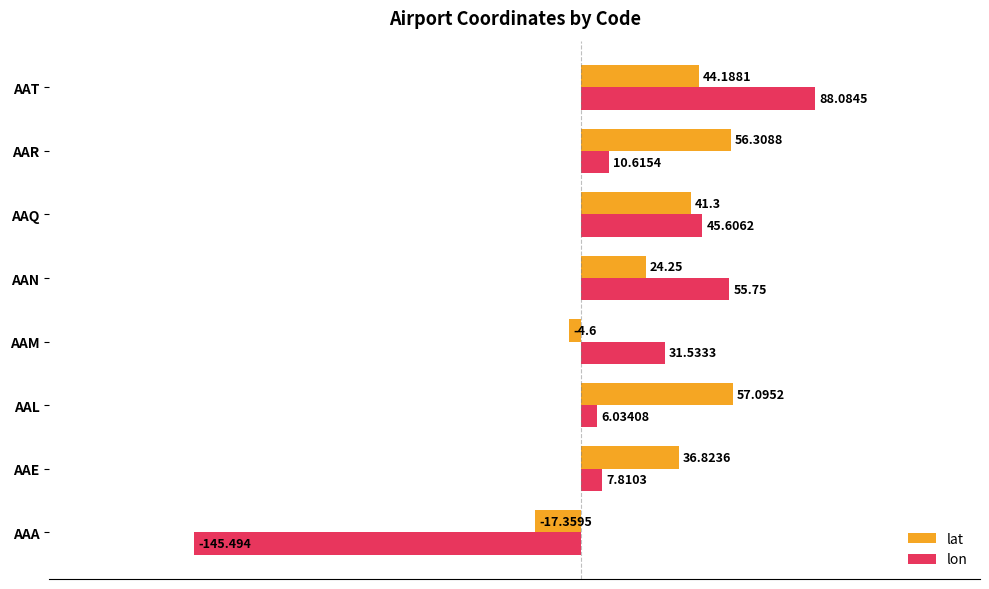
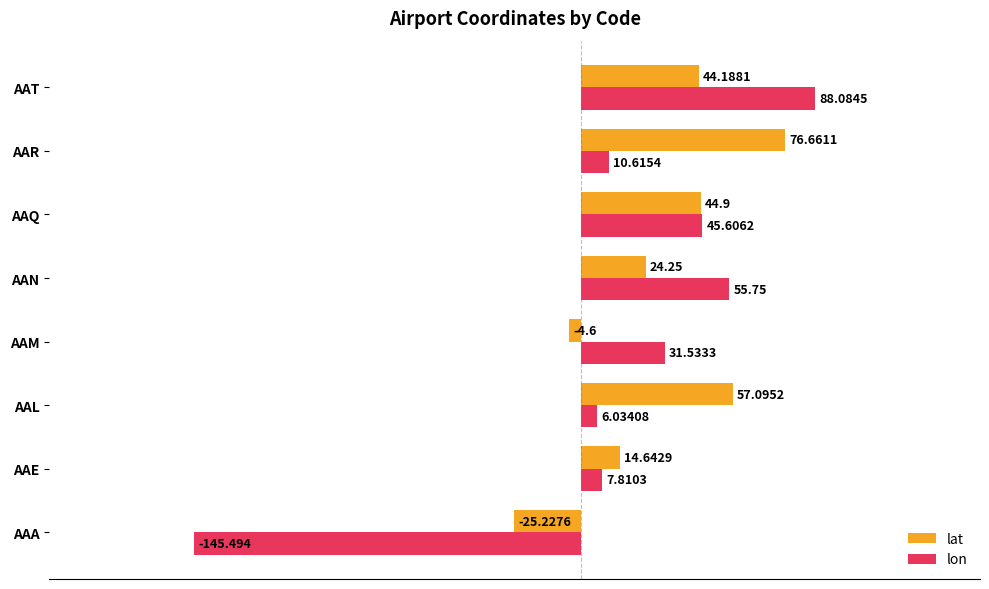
  {
    "lat": {
      "AAT": 44.1881,
-     "AAR": 56.3088,
-     "AAQ": 41.3,
+     "AAR": 76.6611,
+     "AAQ": 44.9,
      "AAN": 24.25,
      "AAM": -4.6,
      "AAL": 57.0952,
-     "AAE": 36.8236,
-     "AAA": -17.3595
+     "AAE": 14.6429,
+     "AAA": -25.2276
    },
    "lon": {
      "AAT": 88.0845,
      "AAR": 10.6154,
      "AAQ": 45.6062,
      "AAN": 55.75,
      "AAM": 31.5333,
      "AAL": 6.03408,
      "AAE": 7.8103,
      "AAA": -145.494
    }
  }
